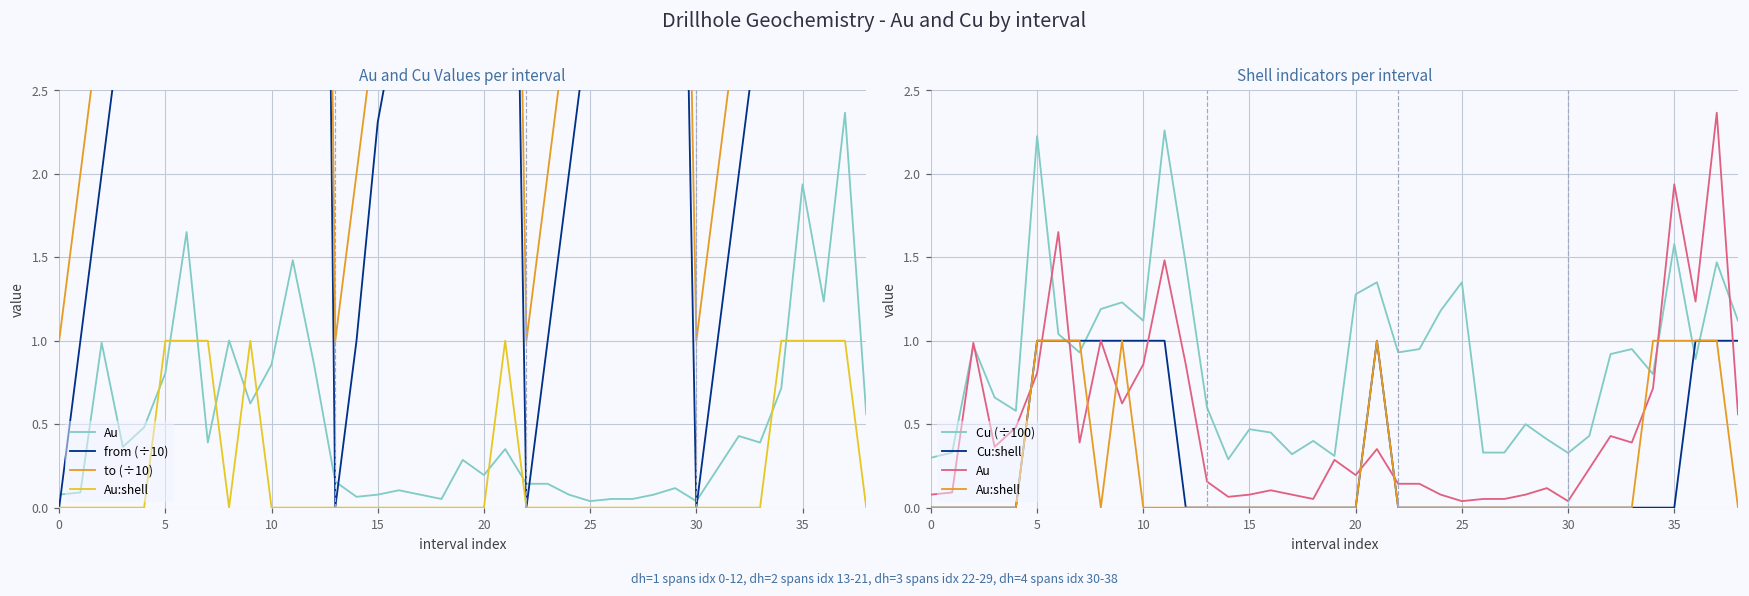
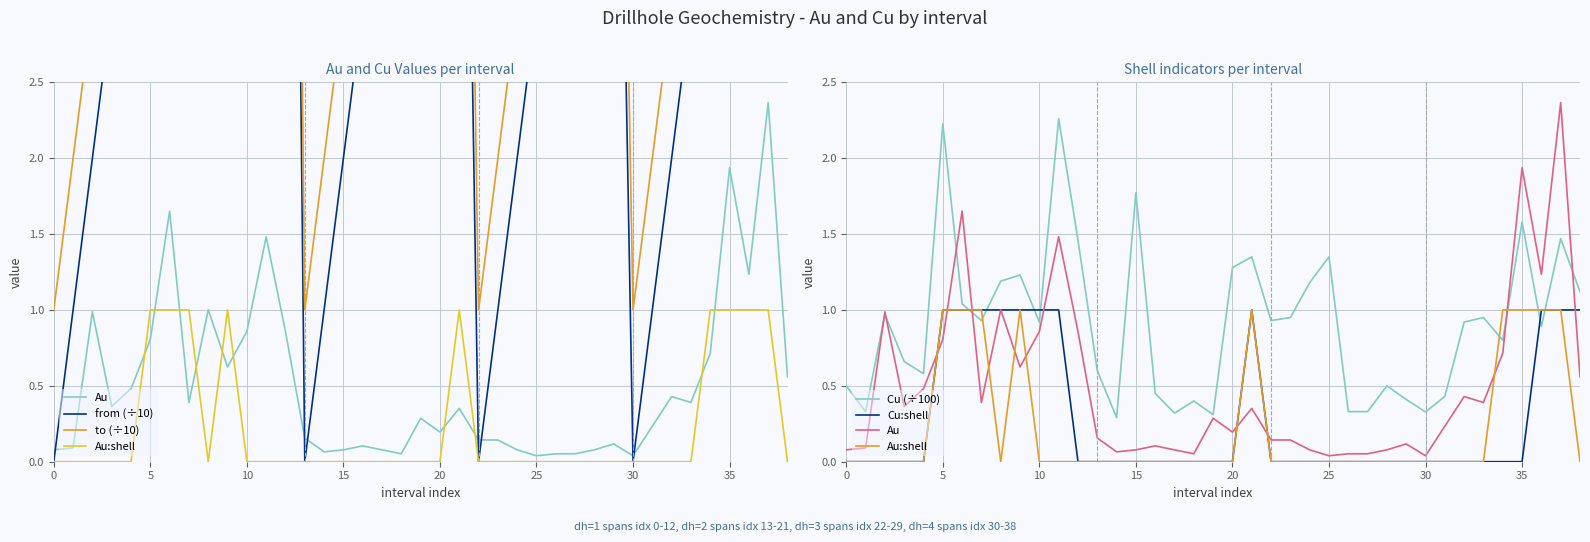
  {
    "Au and Cu Values per interval": {
      "from (÷10)": {
-       "15": 2.31
+       "15": 2.00
      }
    },
    "Shell indicators per interval": {
      "Cu (÷100)": {
-       "0": 0.30,
+       "0": 0.50,
        "5": 2.23,
-       "10": 1.12,
-       "15": 0.47,
+       "10": 0.92,
+       "15": 1.77,
        "20": 1.28,
        "25": 1.35,
        "30": 0.33,
        "35": 1.58
      },
      "Cu:shell": {
        "10": 1.00,
        "35": 0.00
      },
      "Au": {
        "0": 0.08,
        "5": 0.81,
        "10": 0.86,
        "15": 0.08,
        "20": 0.20,
        "25": 0.04,
        "30": 0.04,
        "35": 1.94
      },
      "Au:shell": {
        "10": 0.00,
        "35": 1.00
      }
    }
  }
